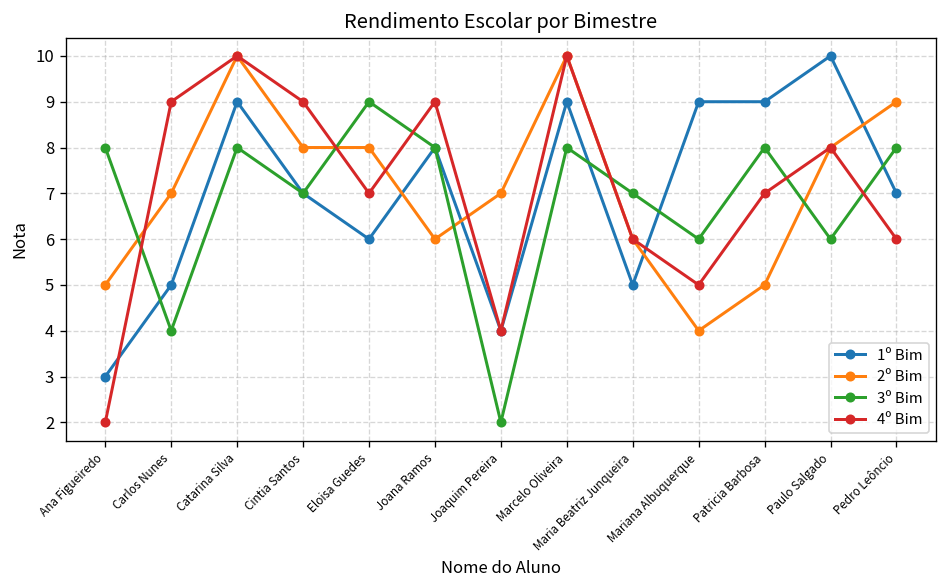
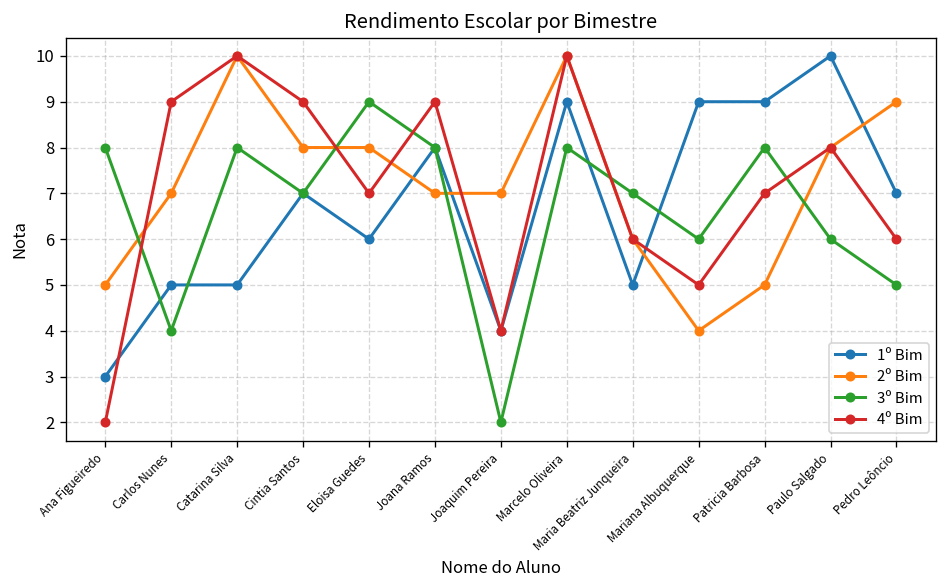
  {
    "1º Bim": {
      "Ana Figueiredo": 3,
      "Carlos Nunes": 5,
-     "Catarina Silva": 9,
+     "Catarina Silva": 5,
      "Eloisa Guedes": 6,
      "Marcelo Oliveira": 9,
      "Maria Beatriz Junqueira": 5,
      "Mariana Albuquerque": 9,
      "Patricia Barbosa": 9,
      "Paulo Salgado": 10,
      "Pedro Leôncio": 7
    },
    "2º Bim": {
      "Ana Figueiredo": 5,
      "Carlos Nunes": 7,
      "Cintia Santos": 8,
      "Eloisa Guedes": 8,
-     "Joana Ramos": 6,
+     "Joana Ramos": 7,
      "Joaquim Pereira": 7,
      "Mariana Albuquerque": 4,
      "Patricia Barbosa": 5,
      "Pedro Leôncio": 9
    },
    "3º Bim": {
      "Ana Figueiredo": 8,
      "Carlos Nunes": 4,
      "Catarina Silva": 8,
      "Eloisa Guedes": 9,
      "Joaquim Pereira": 2,
      "Marcelo Oliveira": 8,
      "Maria Beatriz Junqueira": 7,
      "Mariana Albuquerque": 6,
      "Patricia Barbosa": 8,
      "Paulo Salgado": 6,
-     "Pedro Leôncio": 8
+     "Pedro Leôncio": 5
    },
    "4º Bim": {
      "Ana Figueiredo": 2,
      "Carlos Nunes": 9,
      "Cintia Santos": 9,
      "Eloisa Guedes": 7,
      "Joana Ramos": 9,
      "Mariana Albuquerque": 5,
      "Patricia Barbosa": 7,
      "Pedro Leôncio": 6
    }
  }
